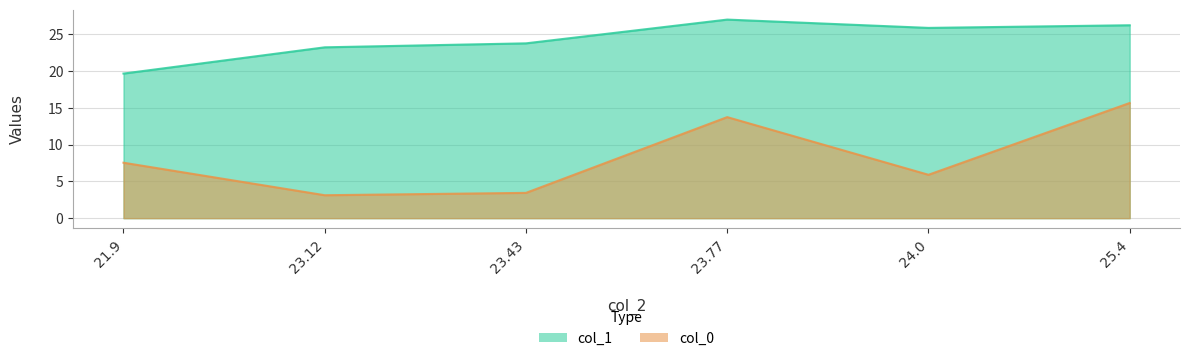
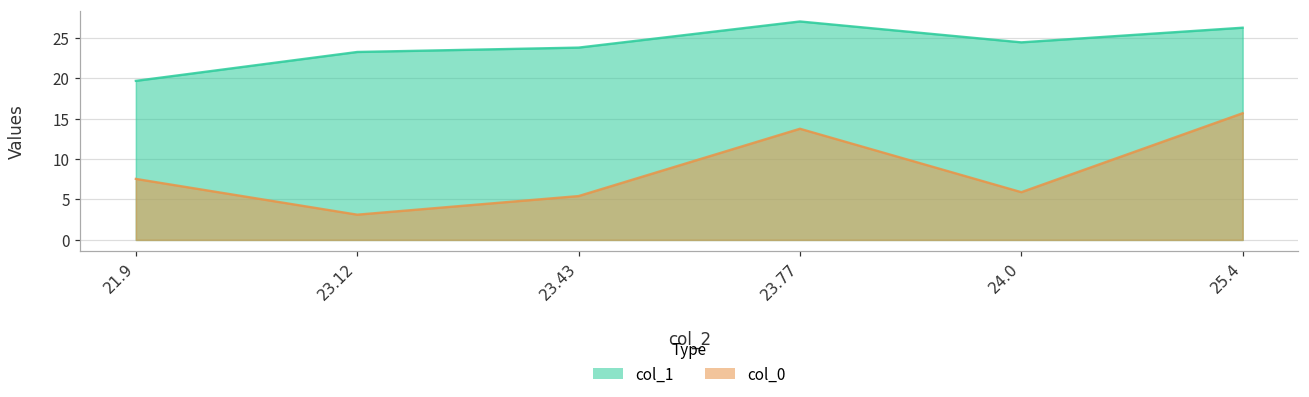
  {
    "col_1": {
      "21.9": 20,
      "23.12": 23,
      "23.43": 24,
      "23.77": 27,
-     "24.0": 26,
+     "24.0": 24,
      "25.4": 26
    },
    "col_0": {
      "21.9": 8,
      "23.12": 3,
-     "23.43": 3,
+     "23.43": 5,
      "23.77": 14,
      "24.0": 6,
      "25.4": 16
    }
  }
